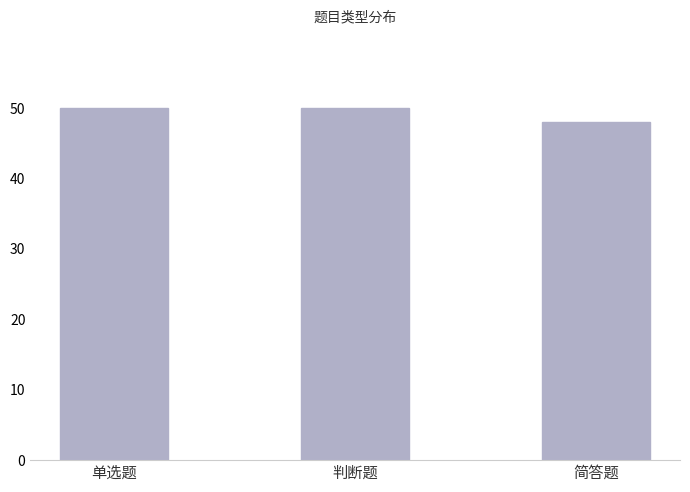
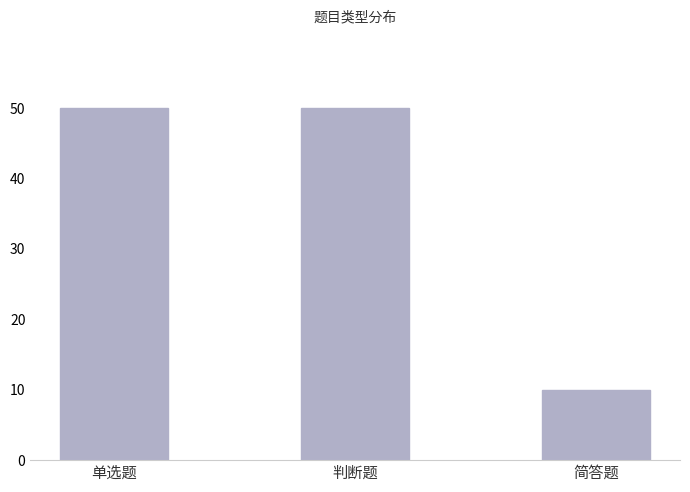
  {
    "单选题": 50,
    "判断题": 50,
-   "简答题": 48
+   "简答题": 10
  }
